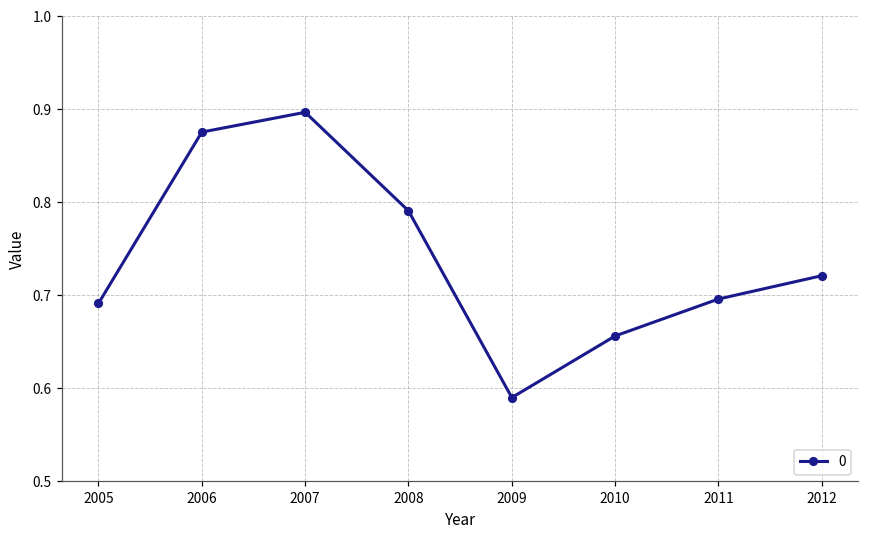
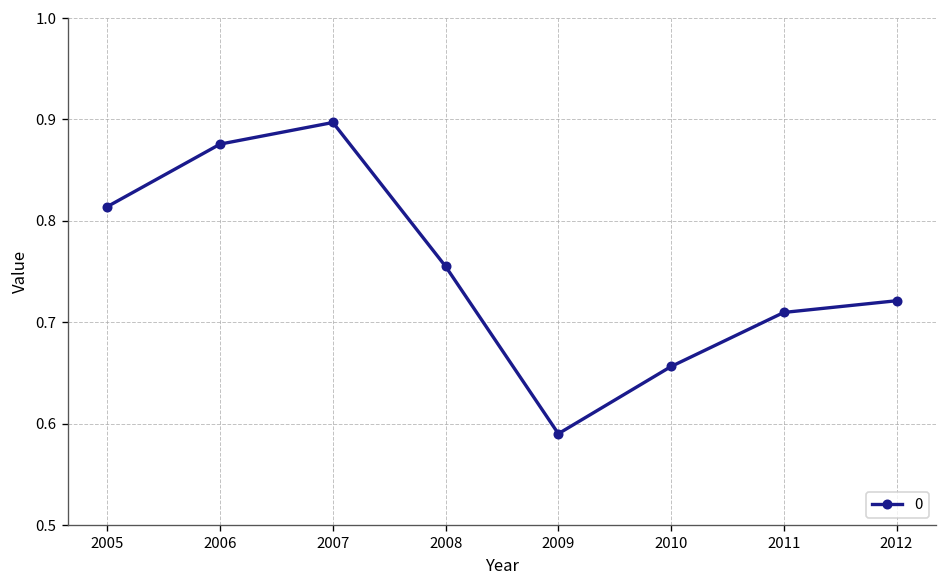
  {
-   "2005": 0.69,
+   "2005": 0.81,
    "2006": 0.88,
    "2007": 0.90,
-   "2008": 0.79,
+   "2008": 0.76,
    "2009": 0.59,
    "2010": 0.66,
-   "2011": 0.70,
+   "2011": 0.71,
    "2012": 0.72
  }
